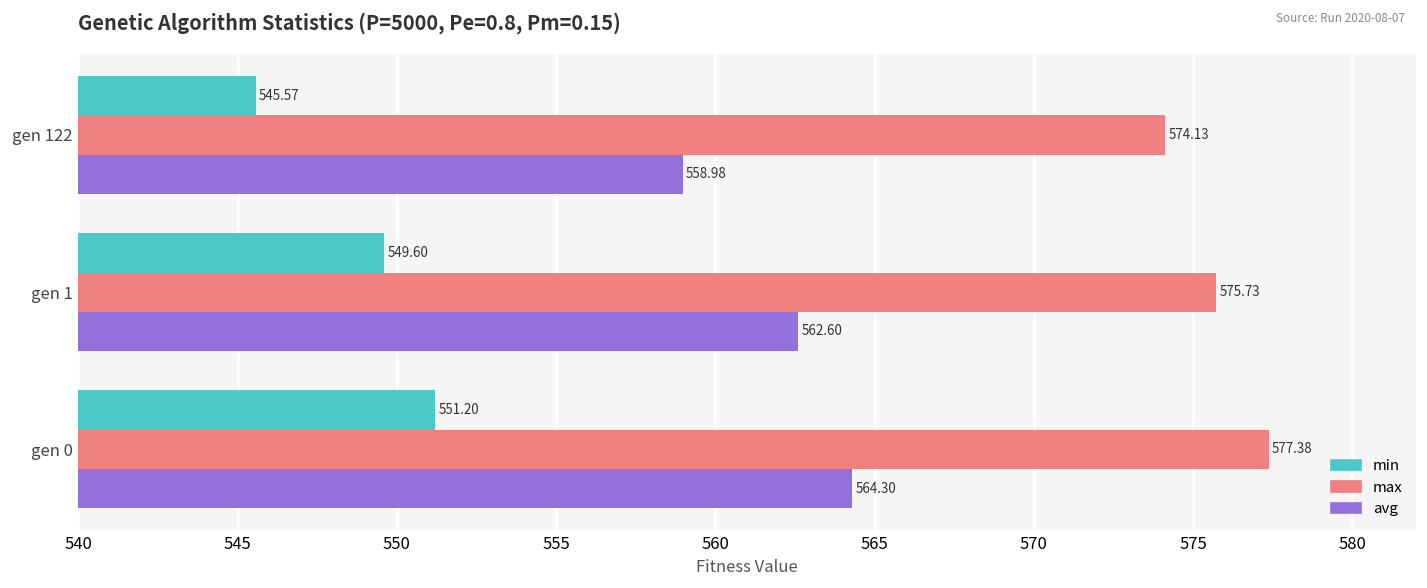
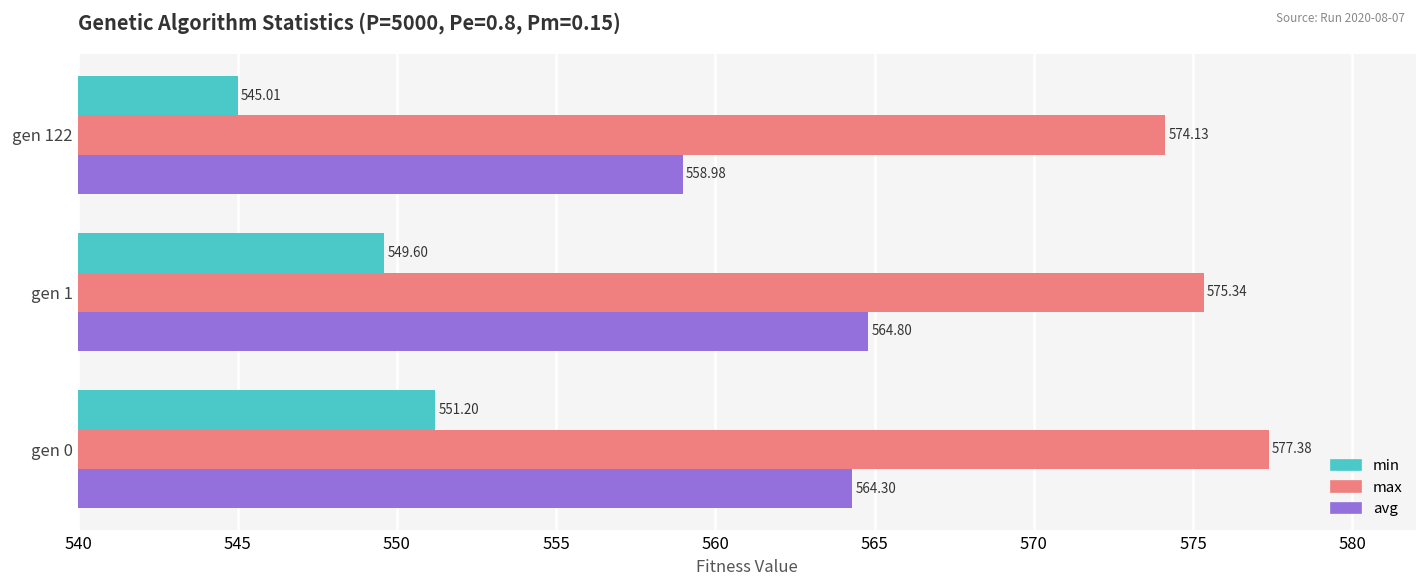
  {
    "min": {
-     "gen 122": 545.57,
+     "gen 122": 545.01,
      "gen 1": 549.60,
      "gen 0": 551.20
    },
    "max": {
      "gen 122": 574.13,
-     "gen 1": 575.73,
+     "gen 1": 575.34,
      "gen 0": 577.38
    },
    "avg": {
      "gen 122": 558.98,
-     "gen 1": 562.60,
+     "gen 1": 564.80,
      "gen 0": 564.30
    }
  }
